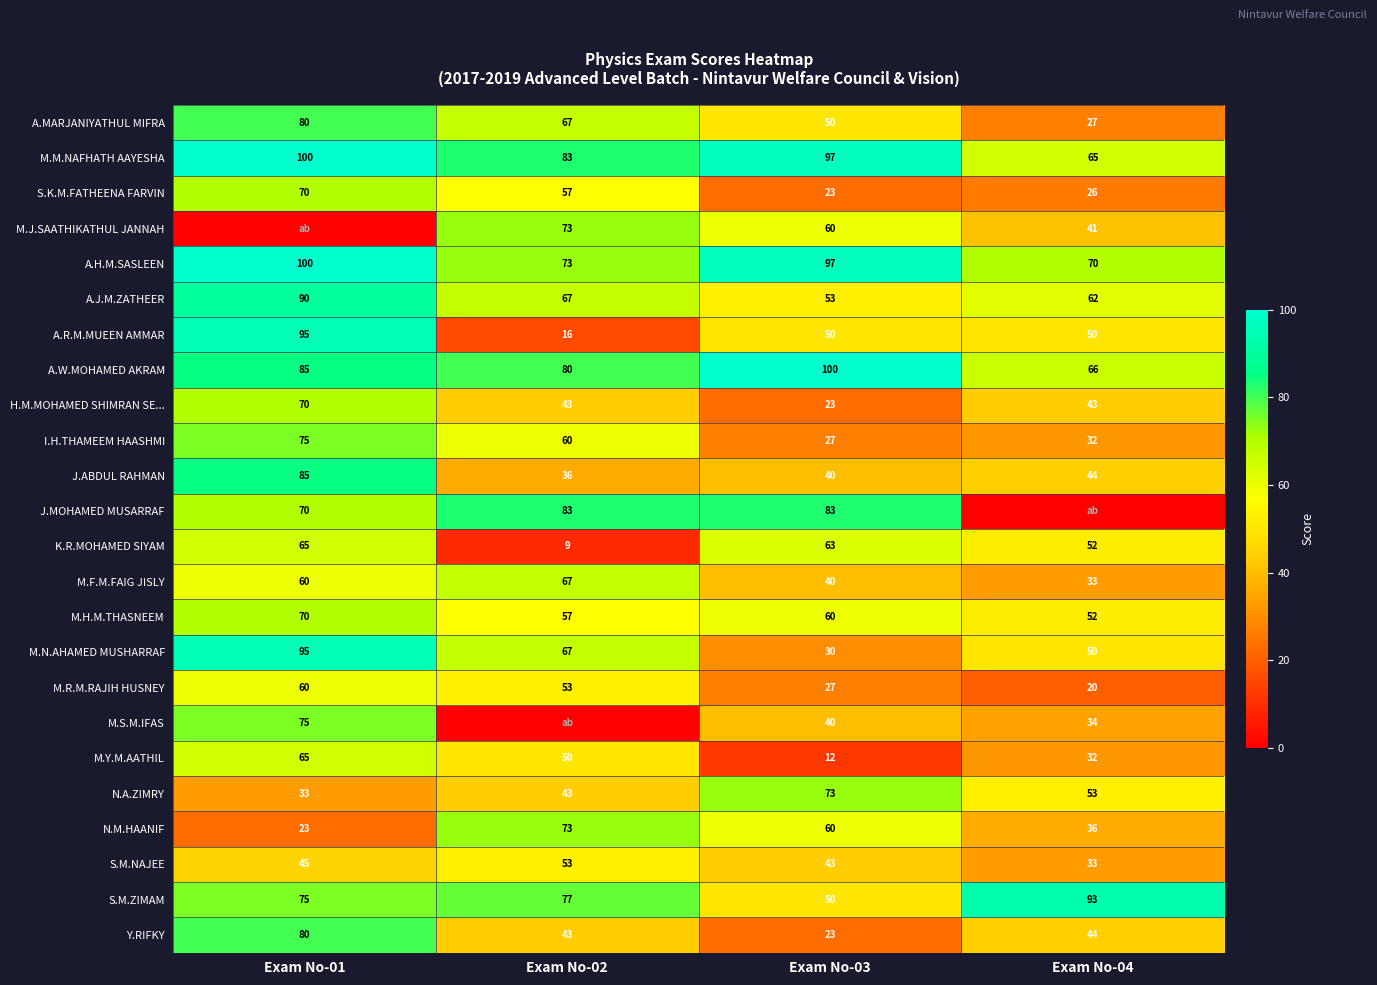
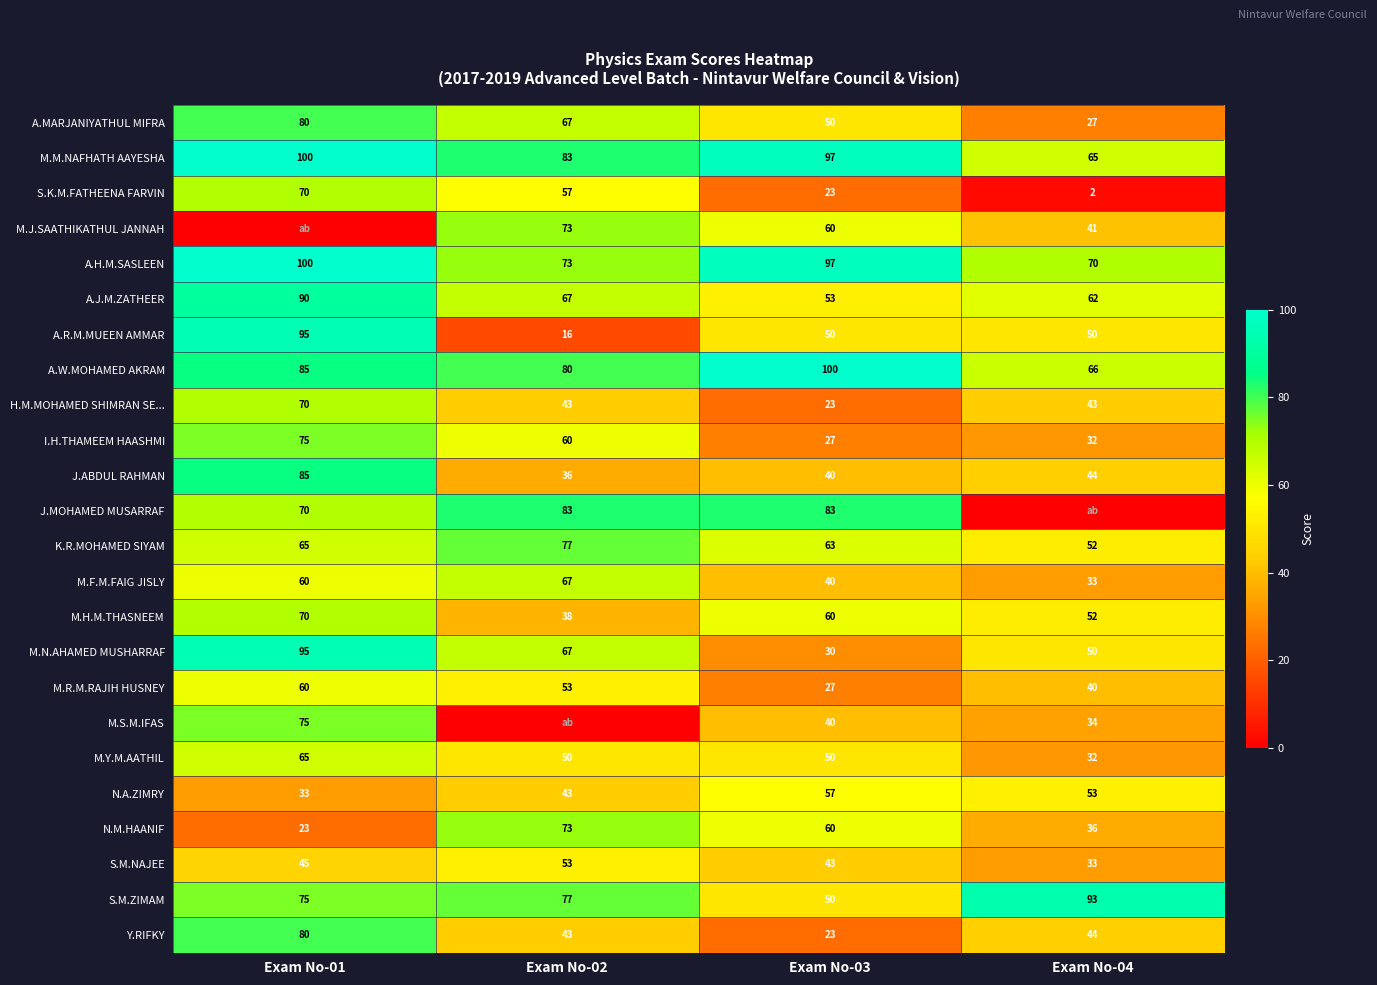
  {
    "A.MARJANIYATHUL MIFRA": {
      "Exam No-01": 80,
      "Exam No-02": 67,
      "Exam No-03": 50,
      "Exam No-04": 27
    },
    "M.M.NAFHATH AAYESHA": {
      "Exam No-01": 100,
      "Exam No-02": 83,
      "Exam No-03": 97,
      "Exam No-04": 65
    },
    "S.K.M.FATHEENA FARVIN": {
      "Exam No-01": 70,
      "Exam No-02": 57,
      "Exam No-03": 23,
-     "Exam No-04": 26
+     "Exam No-04": 2
    },
    "M.J.SAATHIKATHUL JANNAH": {
      "Exam No-02": 73,
      "Exam No-03": 60,
      "Exam No-04": 41
    },
    "A.H.M.SASLEEN": {
      "Exam No-01": 100,
      "Exam No-02": 73,
      "Exam No-03": 97,
      "Exam No-04": 70
    },
    "A.J.M.ZATHEER": {
      "Exam No-01": 90,
      "Exam No-02": 67,
      "Exam No-03": 53,
      "Exam No-04": 62
    },
    "A.R.M.MUEEN AMMAR": {
      "Exam No-01": 95,
      "Exam No-02": 16,
      "Exam No-03": 50,
      "Exam No-04": 50
    },
    "A.W.MOHAMED AKRAM": {
      "Exam No-01": 85,
      "Exam No-02": 80,
      "Exam No-03": 100,
      "Exam No-04": 66
    },
    "H.M.MOHAMED SHIMRAN SE...": {
      "Exam No-01": 70,
      "Exam No-02": 43,
      "Exam No-03": 23,
      "Exam No-04": 43
    },
    "I.H.THAMEEM HAASHMI": {
      "Exam No-01": 75,
      "Exam No-02": 60,
      "Exam No-03": 27,
      "Exam No-04": 32
    },
    "J.ABDUL RAHMAN": {
      "Exam No-01": 85,
      "Exam No-02": 36,
      "Exam No-03": 40,
      "Exam No-04": 44
    },
    "J.MOHAMED MUSARRAF": {
      "Exam No-01": 70,
      "Exam No-02": 83,
      "Exam No-03": 83
    },
    "K.R.MOHAMED SIYAM": {
      "Exam No-01": 65,
-     "Exam No-02": 9,
+     "Exam No-02": 77,
      "Exam No-03": 63,
      "Exam No-04": 52
    },
    "M.F.M.FAIG JISLY": {
      "Exam No-01": 60,
      "Exam No-02": 67,
      "Exam No-03": 40,
      "Exam No-04": 33
    },
    "M.H.M.THASNEEM": {
      "Exam No-01": 70,
-     "Exam No-02": 57,
+     "Exam No-02": 38,
      "Exam No-03": 60,
      "Exam No-04": 52
    },
    "M.N.AHAMED MUSHARRAF": {
      "Exam No-01": 95,
      "Exam No-02": 67,
      "Exam No-03": 30,
      "Exam No-04": 50
    },
    "M.R.M.RAJIH HUSNEY": {
      "Exam No-01": 60,
      "Exam No-02": 53,
      "Exam No-03": 27,
-     "Exam No-04": 20
+     "Exam No-04": 40
    },
    "M.S.M.IFAS": {
      "Exam No-01": 75,
      "Exam No-03": 40,
      "Exam No-04": 34
    },
    "M.Y.M.AATHIL": {
      "Exam No-01": 65,
      "Exam No-02": 50,
-     "Exam No-03": 12,
+     "Exam No-03": 50,
      "Exam No-04": 32
    },
    "N.A.ZIMRY": {
      "Exam No-01": 33,
      "Exam No-02": 43,
-     "Exam No-03": 73,
+     "Exam No-03": 57,
      "Exam No-04": 53
    },
    "N.M.HAANIF": {
      "Exam No-01": 23,
      "Exam No-02": 73,
      "Exam No-03": 60,
      "Exam No-04": 36
    },
    "S.M.NAJEE": {
      "Exam No-01": 45,
      "Exam No-02": 53,
      "Exam No-03": 43,
      "Exam No-04": 33
    },
    "S.M.ZIMAM": {
      "Exam No-01": 75,
      "Exam No-02": 77,
      "Exam No-03": 50,
      "Exam No-04": 93
    },
    "Y.RIFKY": {
      "Exam No-01": 80,
      "Exam No-02": 43,
      "Exam No-03": 23,
      "Exam No-04": 44
    }
  }
